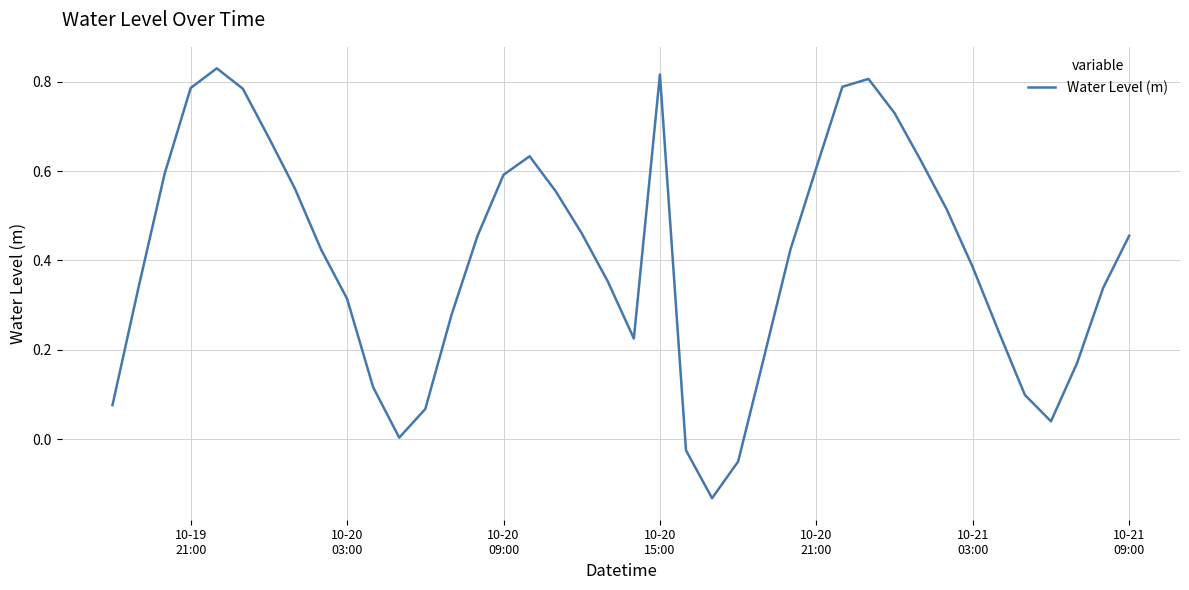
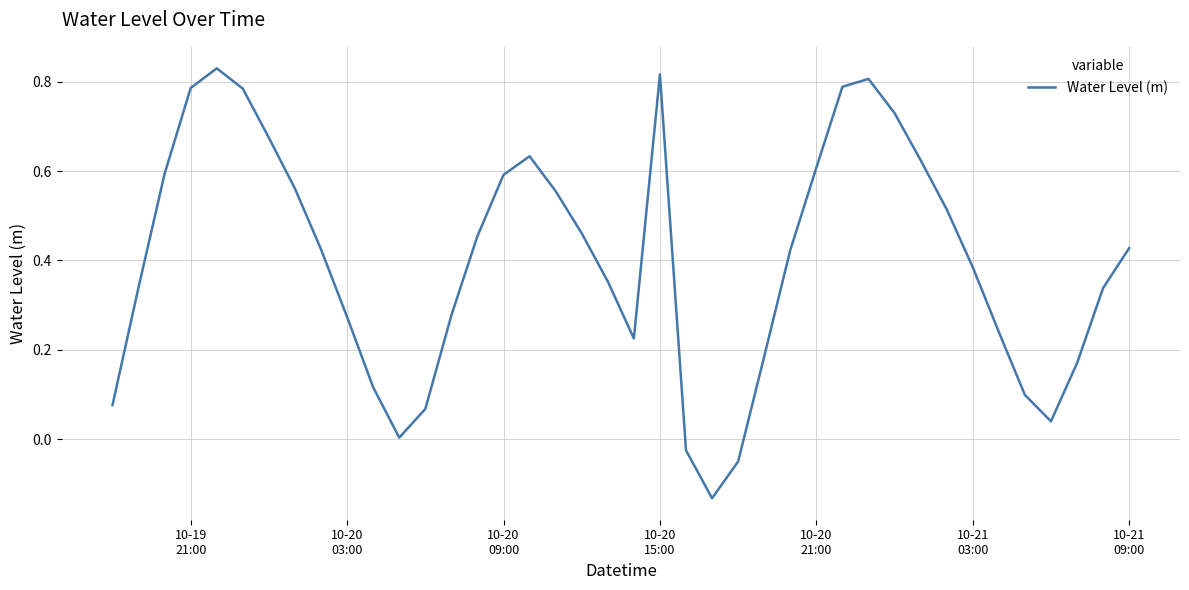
  {
    "10-19 21:00": 0.79,
-   "10-20 03:00": 0.31,
+   "10-20 03:00": 0.27,
    "10-20 09:00": 0.59,
    "10-20 15:00": 0.82,
    "10-20 21:00": 0.61,
    "10-21 03:00": 0.38,
-   "10-21 09:00": 0.46
+   "10-21 09:00": 0.43
  }
